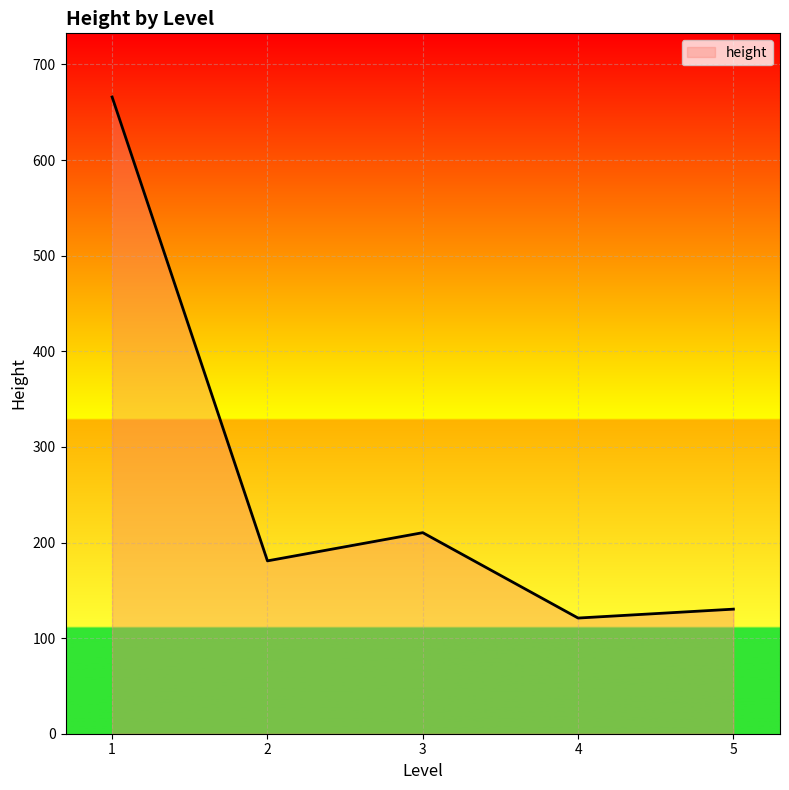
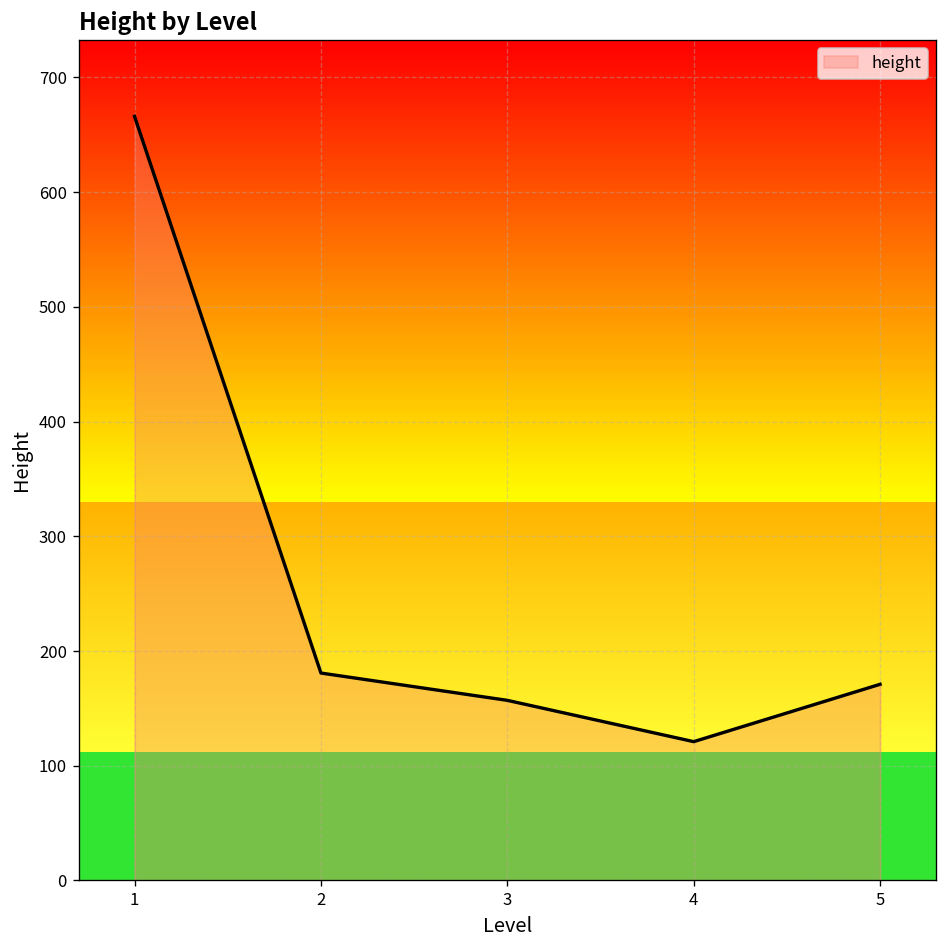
  {
    "1": 670,
    "2": 180,
-   "3": 210,
+   "3": 160,
    "4": 120,
-   "5": 130
+   "5": 170
  }
